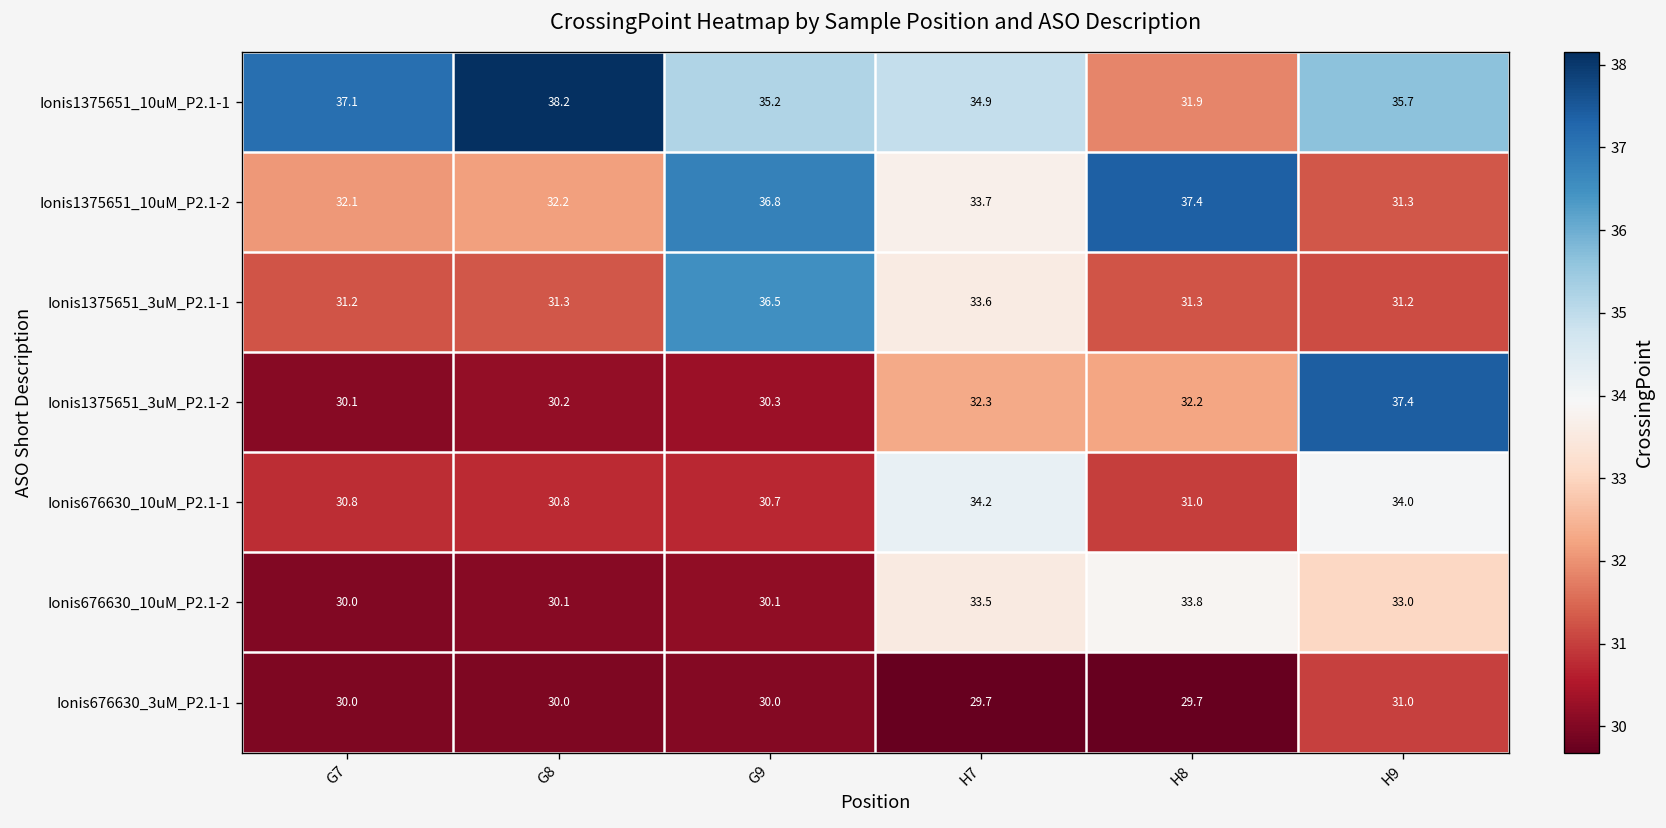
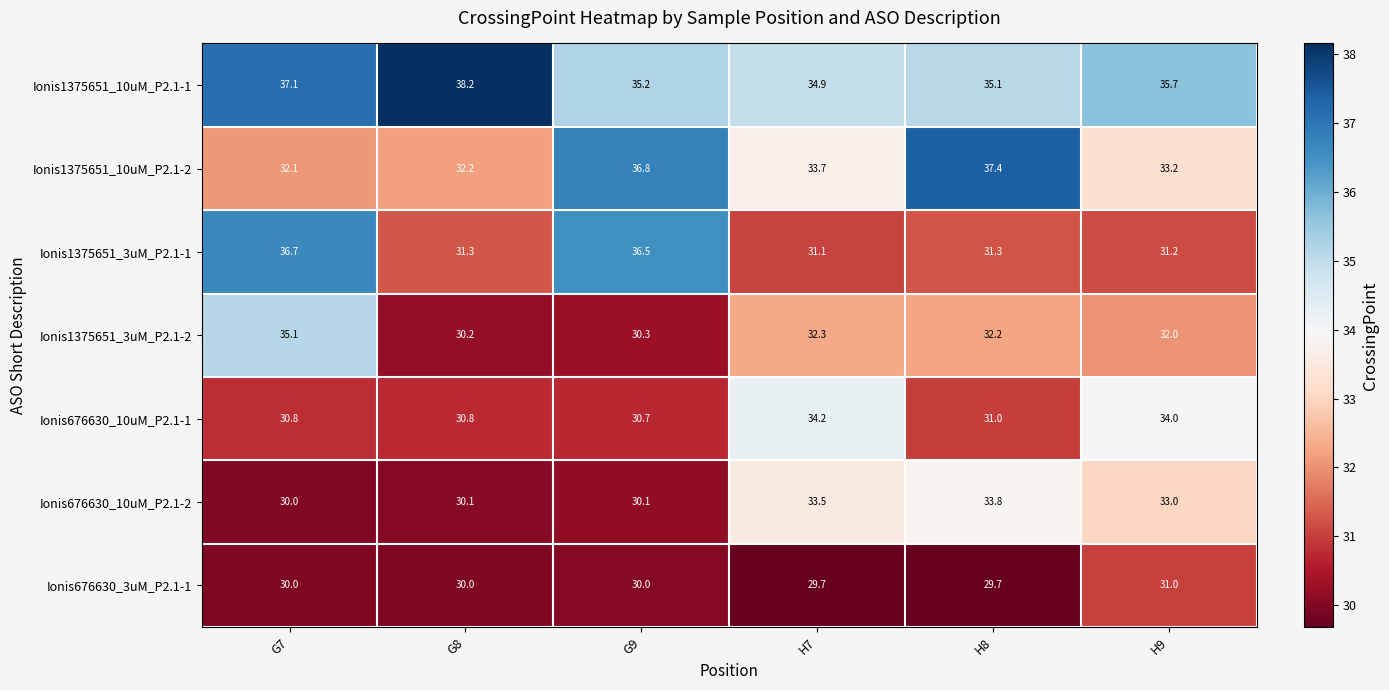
  {
    "Ionis1375651_10uM_P2.1-1": {
      "G7": 37.1,
      "G8": 38.2,
      "G9": 35.2,
      "H7": 34.9,
-     "H8": 31.9,
+     "H8": 35.1,
      "H9": 35.7
    },
    "Ionis1375651_10uM_P2.1-2": {
      "G7": 32.1,
      "G8": 32.2,
      "G9": 36.8,
      "H7": 33.7,
      "H8": 37.4,
-     "H9": 31.3
+     "H9": 33.2
    },
    "Ionis1375651_3uM_P2.1-1": {
-     "G7": 31.2,
+     "G7": 36.7,
      "G8": 31.3,
      "G9": 36.5,
-     "H7": 33.6,
+     "H7": 31.1,
      "H8": 31.3,
      "H9": 31.2
    },
    "Ionis1375651_3uM_P2.1-2": {
-     "G7": 30.1,
+     "G7": 35.1,
      "G8": 30.2,
      "G9": 30.3,
      "H7": 32.3,
      "H8": 32.2,
-     "H9": 37.4
+     "H9": 32.0
    },
    "Ionis676630_10uM_P2.1-1": {
      "G7": 30.8,
      "G8": 30.8,
      "G9": 30.7,
      "H7": 34.2,
      "H8": 31.0,
      "H9": 34.0
    },
    "Ionis676630_10uM_P2.1-2": {
      "G7": 30.0,
      "G8": 30.1,
      "G9": 30.1,
      "H7": 33.5,
      "H8": 33.8,
      "H9": 33.0
    },
    "Ionis676630_3uM_P2.1-1": {
      "G7": 30.0,
      "G8": 30.0,
      "G9": 30.0,
      "H7": 29.7,
      "H8": 29.7,
      "H9": 31.0
    }
  }
